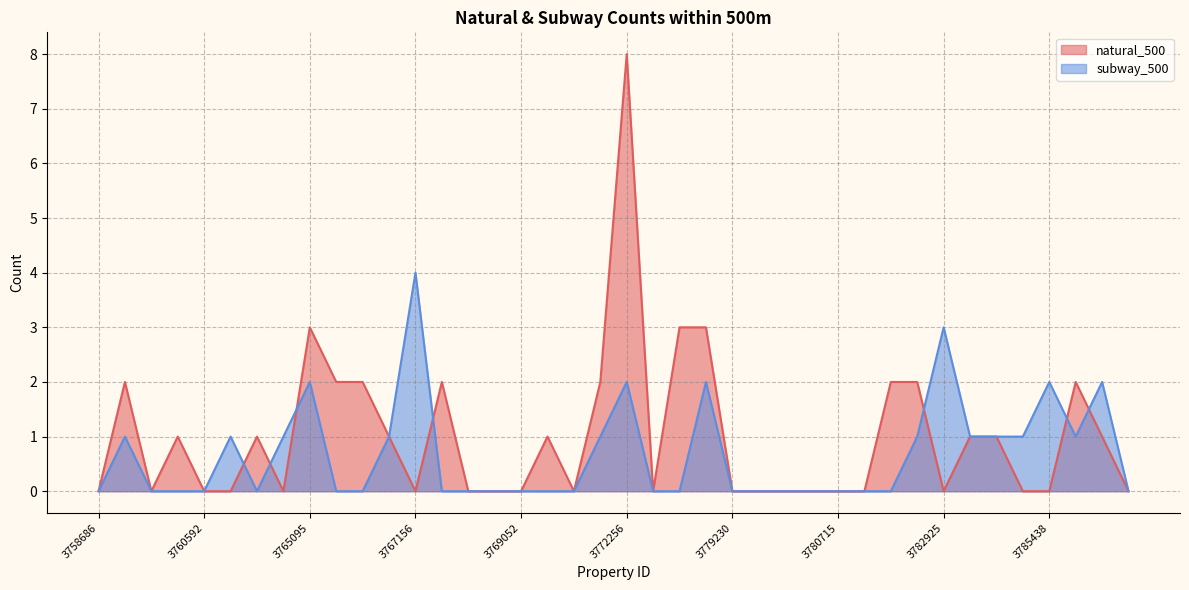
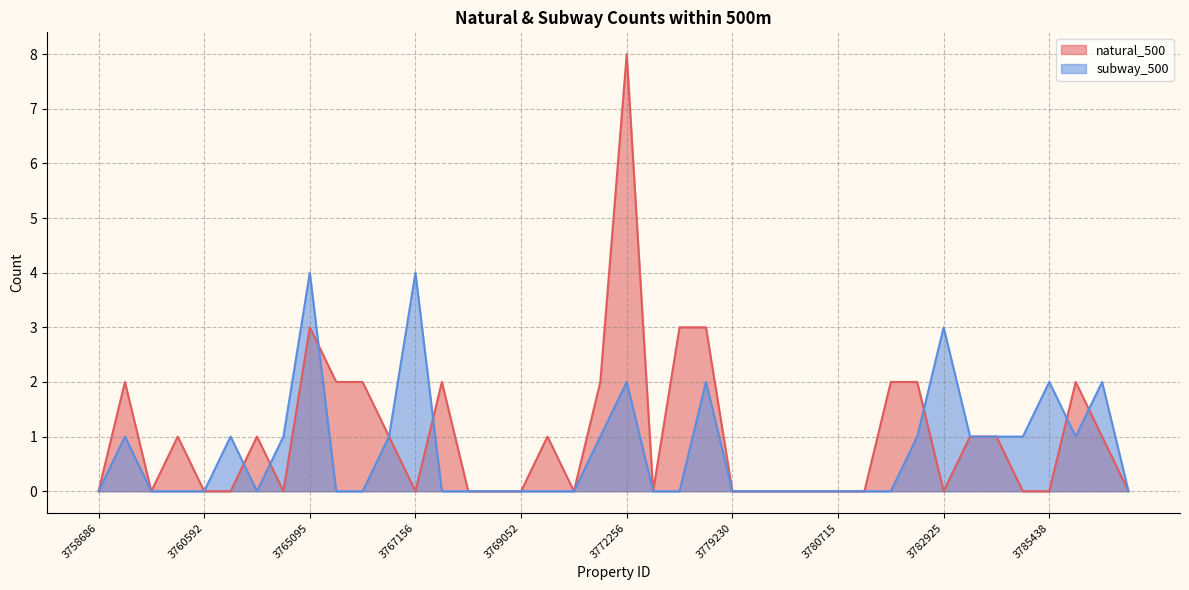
  {
    "natural_500": {
      "3765095": 3,
      "3767156": 0,
      "3772256": 8,
      "3782925": 0,
      "3785438": 0
    },
    "subway_500": {
-     "3765095": 2,
+     "3765095": 4,
      "3767156": 4,
      "3772256": 2,
      "3782925": 3,
      "3785438": 2
    }
  }
